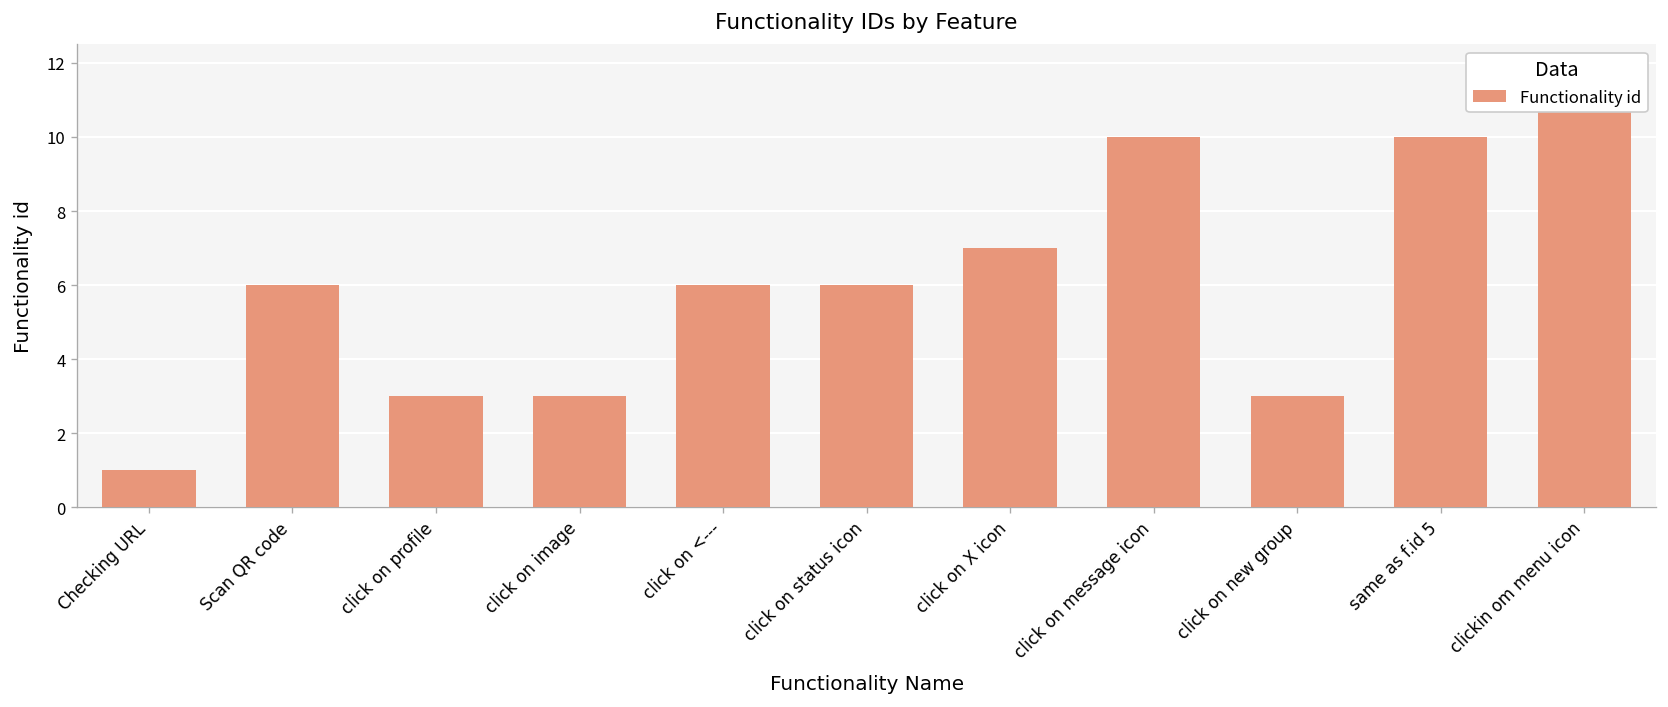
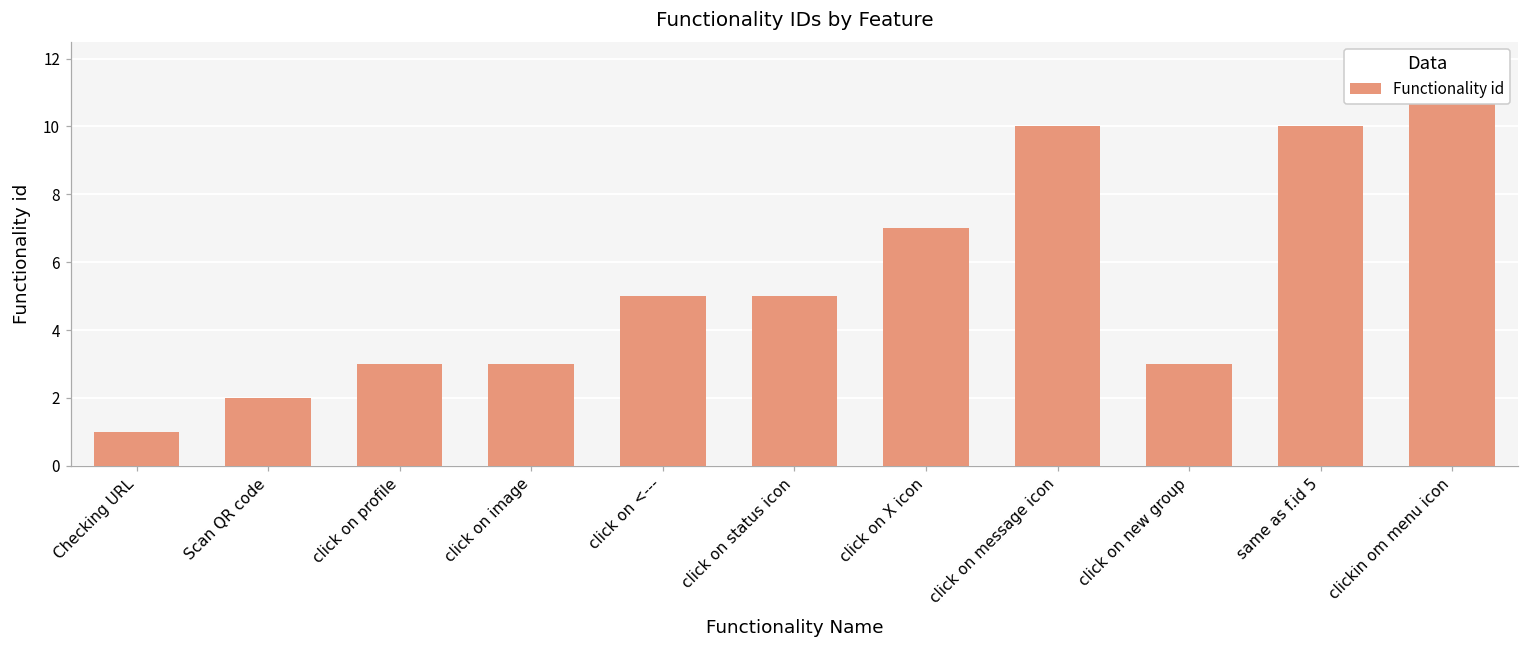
  {
    "Checking URL": 1,
-   "Scan QR code": 6,
+   "Scan QR code": 2,
    "click on profile": 3,
    "click on image": 3,
-   "click on <---": 6,
-   "click on status icon": 6,
+   "click on <---": 5,
+   "click on status icon": 5,
    "click on X icon": 7,
    "click on message icon": 10,
    "click on new group": 3,
    "same as f.id 5": 10
  }
